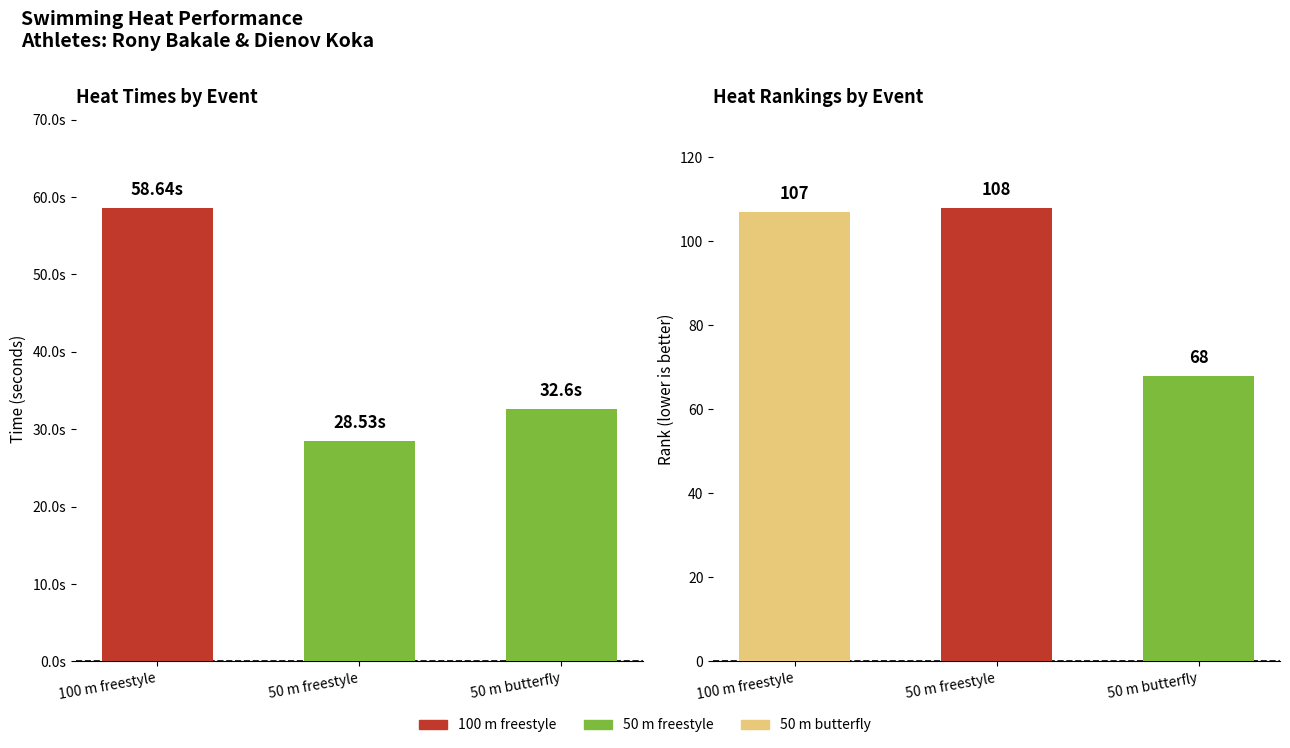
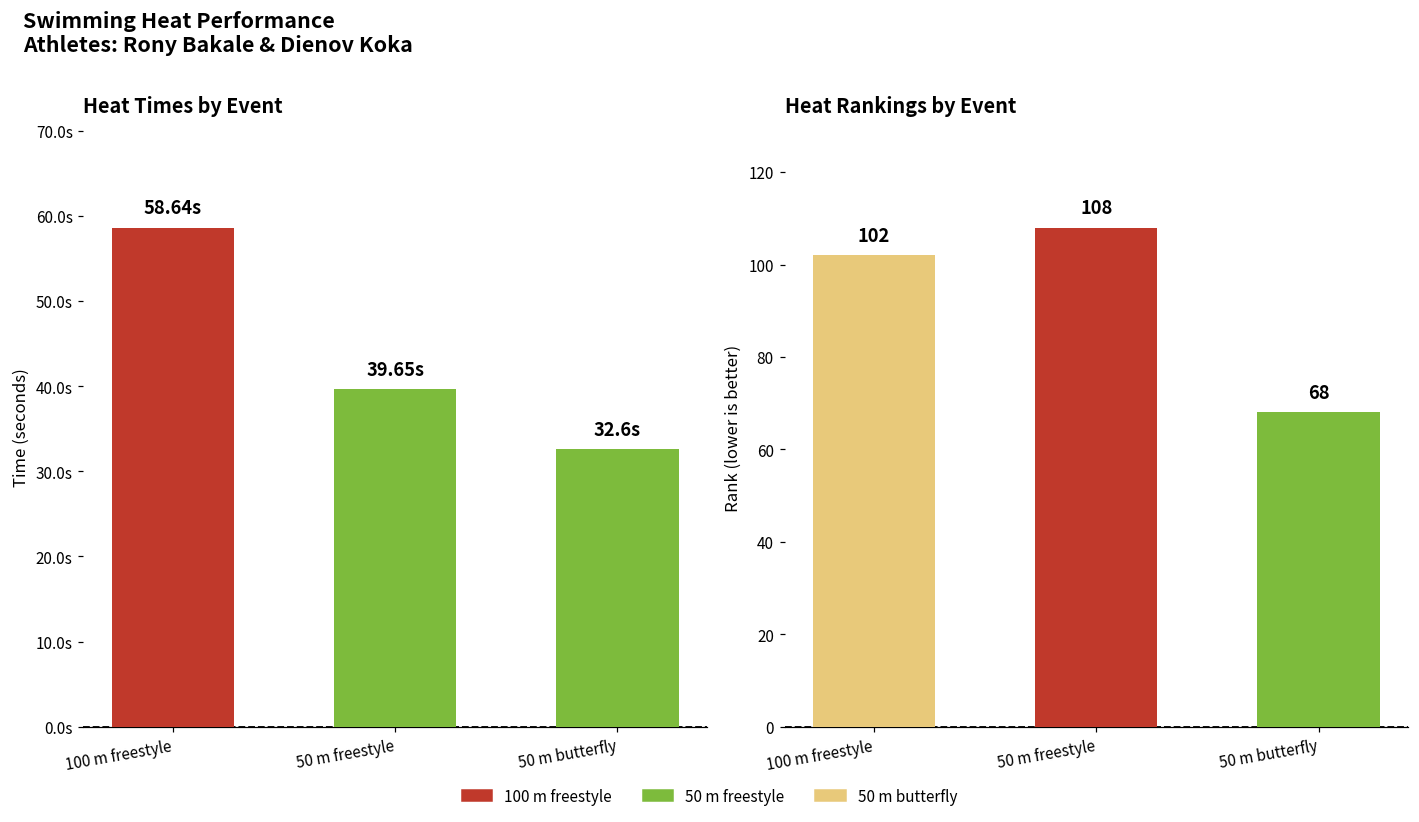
  {
    "Heat Times by Event": {
      "100 m freestyle": "58.64s",
-     "50 m freestyle": "28.53s",
+     "50 m freestyle": "39.65s",
      "50 m butterfly": "32.6s"
    },
    "Heat Rankings by Event": {
-     "100 m freestyle": "107",
+     "100 m freestyle": "102",
      "50 m freestyle": "108",
      "50 m butterfly": "68"
    }
  }
